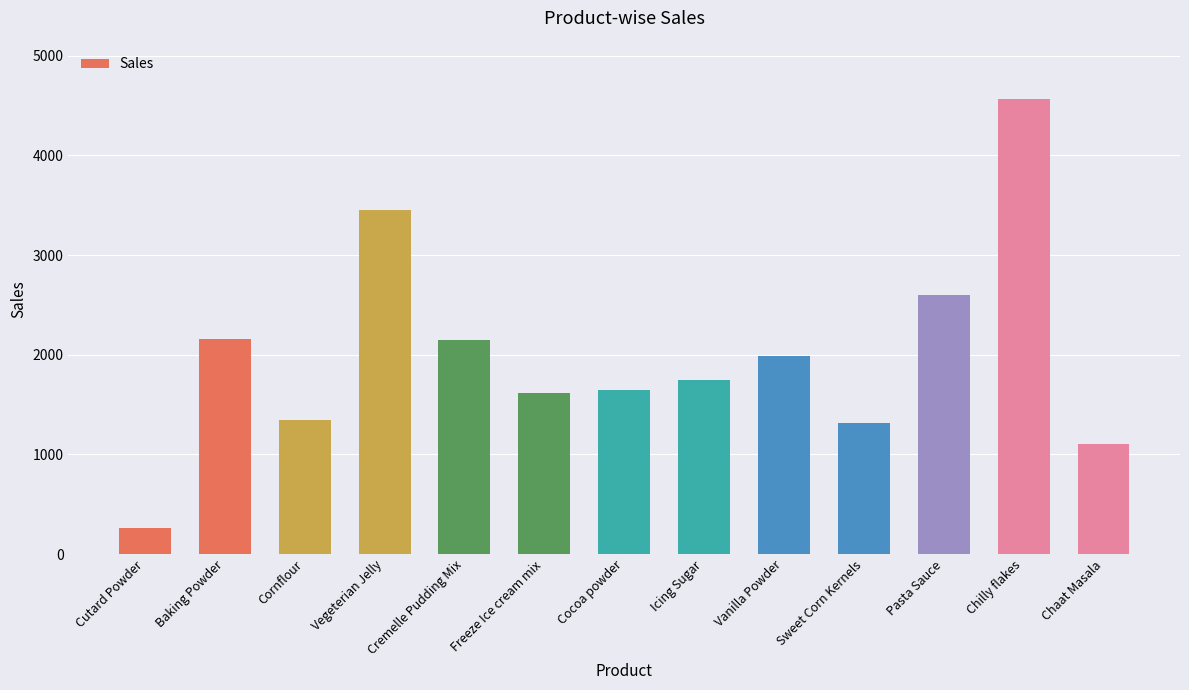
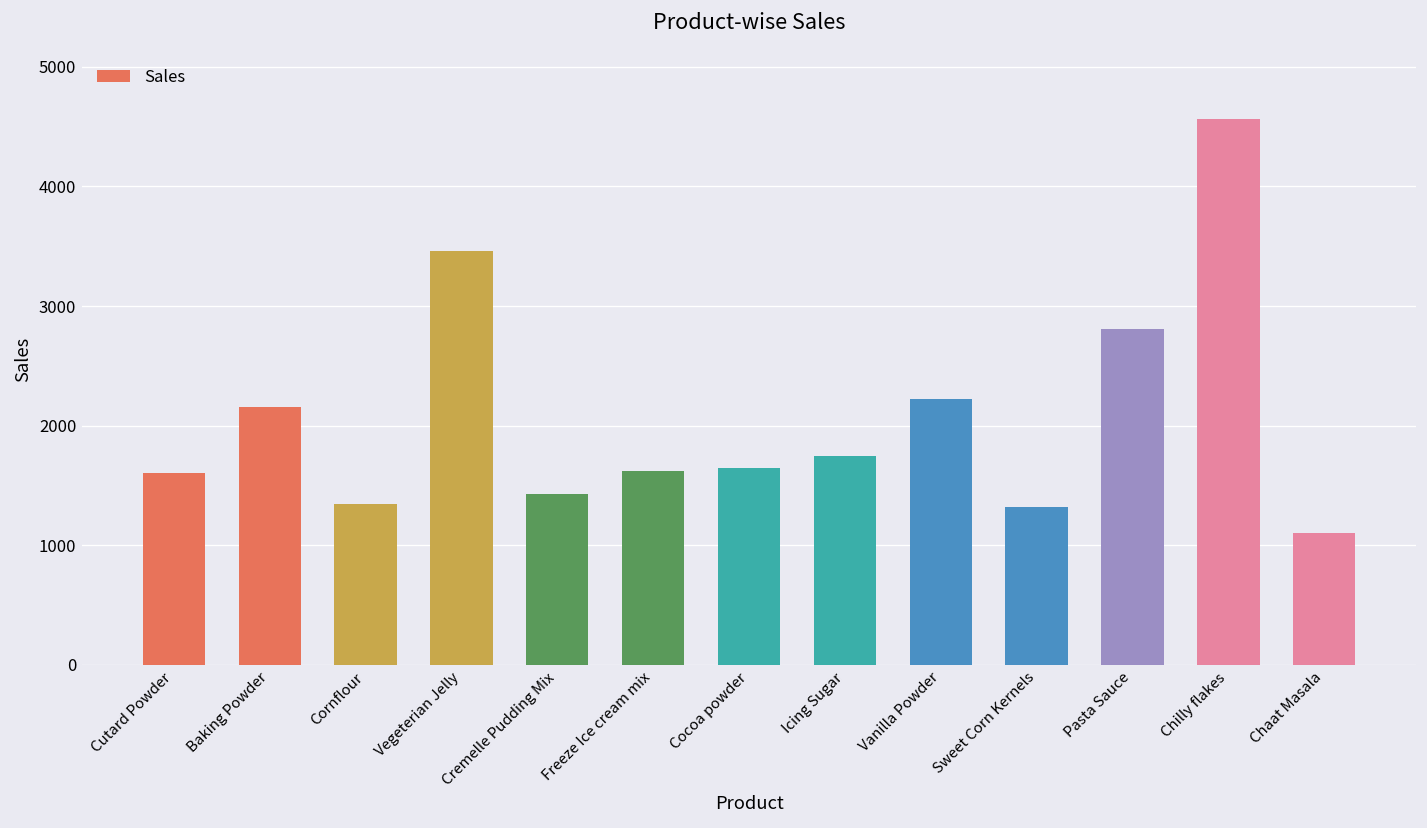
  {
-   "Cutard Powder": 300,
+   "Cutard Powder": 1600,
    "Baking Powder": 2200,
    "Cornflour": 1300,
    "Vegeterian Jelly": 3500,
-   "Cremelle Pudding Mix": 2100,
+   "Cremelle Pudding Mix": 1400,
    "Freeze Ice cream mix": 1600,
    "Cocoa powder": 1700,
    "Icing Sugar": 1700,
-   "Vanilla Powder": 2000,
+   "Vanilla Powder": 2200,
    "Sweet Corn Kernels": 1300,
-   "Pasta Sauce": 2600,
+   "Pasta Sauce": 2800,
    "Chilly flakes": 4600,
    "Chaat Masala": 1100
  }
